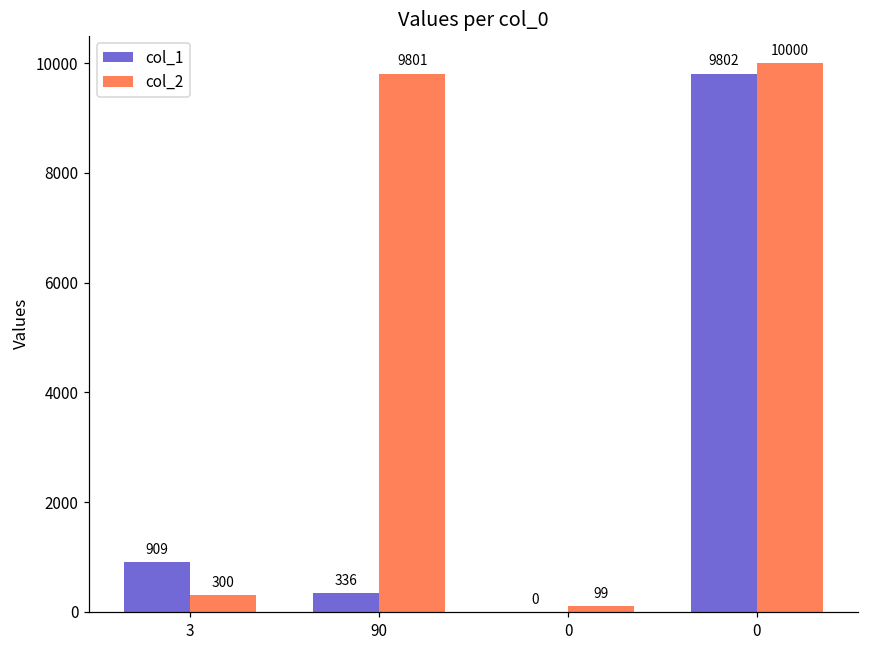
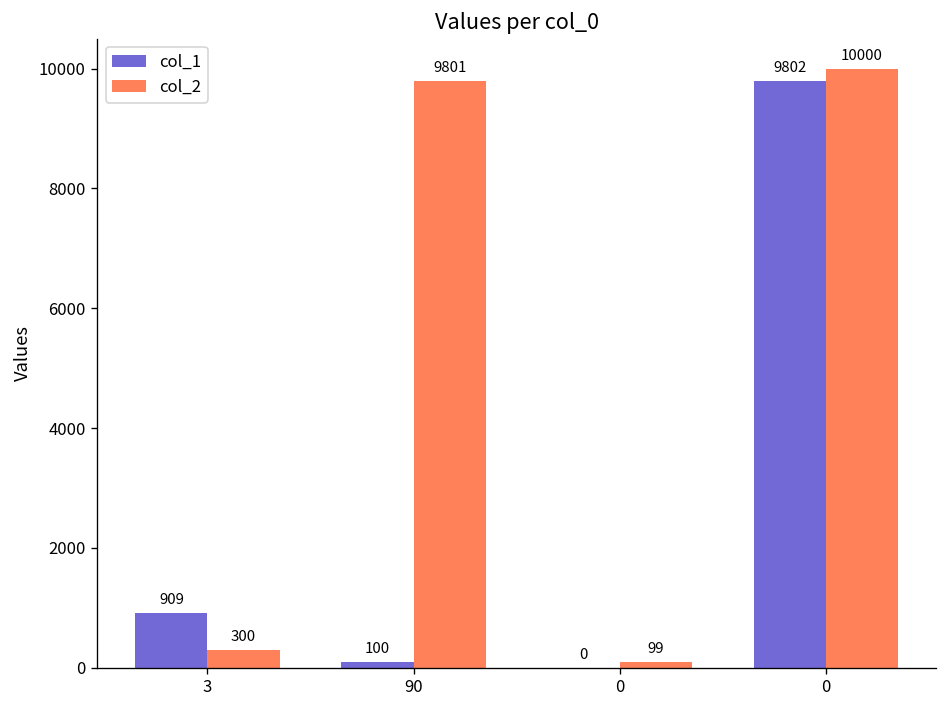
  {
    "col_1": {
      "3": 909,
-     "90": 336
+     "90": 100
    },
    "col_2": {
      "3": 300,
      "90": 9801
    }
  }
